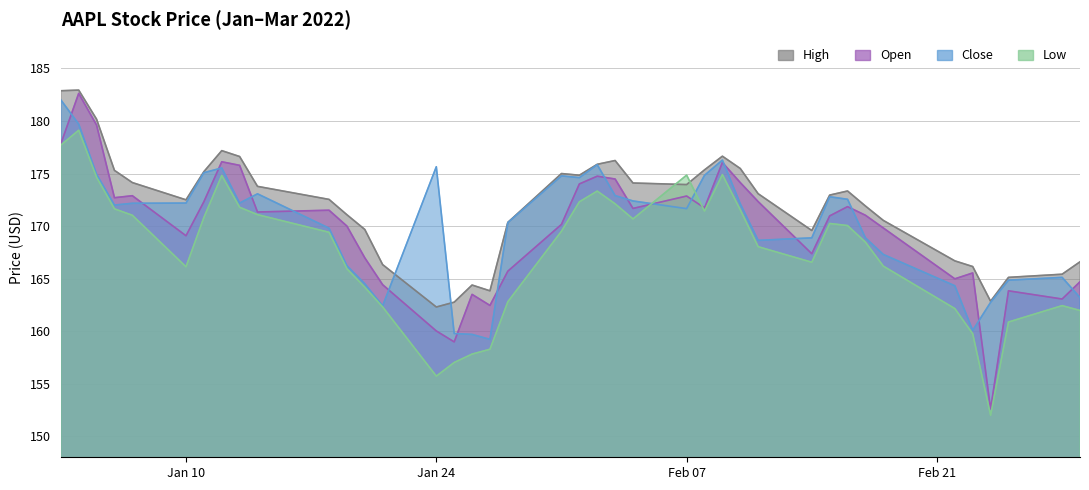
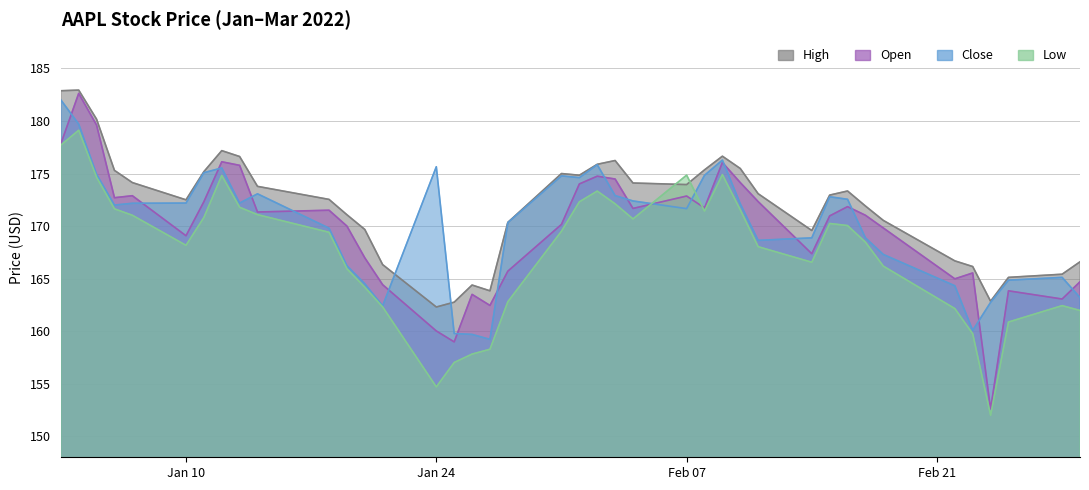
  {
    "Close": {
      "Jan 10": 172.2,
      "Jan 24": 175.6,
      "Feb 07": 171.7
    },
    "Low": {
-     "Jan 10": 166.1,
-     "Jan 24": 155.7,
+     "Jan 10": 168.2,
+     "Jan 24": 154.7,
      "Feb 07": 174.8
    }
  }
